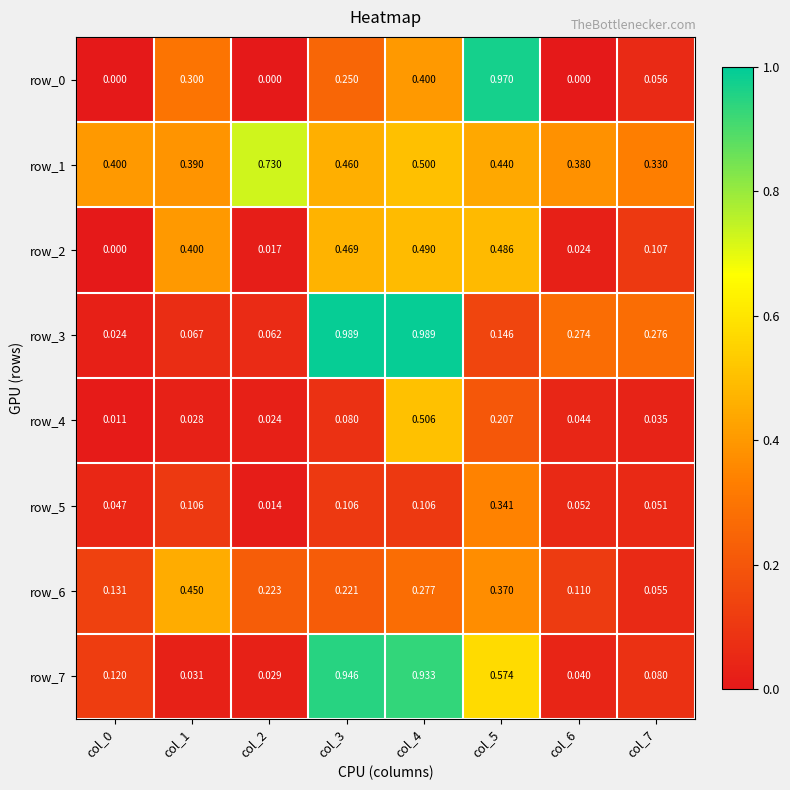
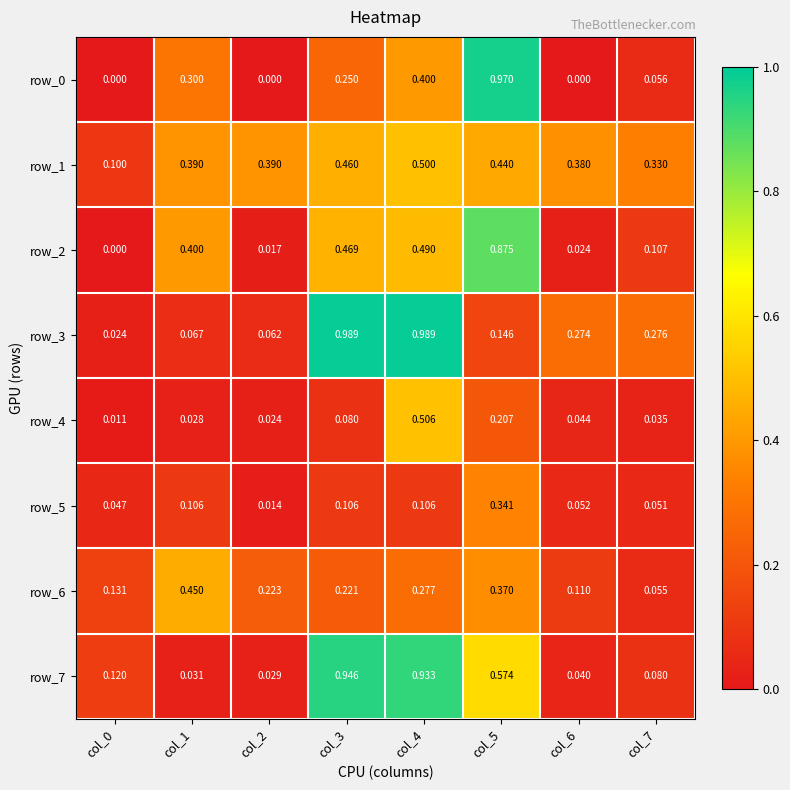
  {
    "row_0": {
      "col_0": 0.000,
      "col_1": 0.300,
      "col_2": 0.000,
      "col_3": 0.250,
      "col_4": 0.400,
      "col_5": 0.970,
      "col_6": 0.000,
      "col_7": 0.056
    },
    "row_1": {
-     "col_0": 0.400,
+     "col_0": 0.100,
      "col_1": 0.390,
-     "col_2": 0.730,
+     "col_2": 0.390,
      "col_3": 0.460,
      "col_4": 0.500,
      "col_5": 0.440,
      "col_6": 0.380,
      "col_7": 0.330
    },
    "row_2": {
      "col_0": 0.000,
      "col_1": 0.400,
      "col_2": 0.017,
      "col_3": 0.469,
      "col_4": 0.490,
-     "col_5": 0.486,
+     "col_5": 0.875,
      "col_6": 0.024,
      "col_7": 0.107
    },
    "row_3": {
      "col_0": 0.024,
      "col_1": 0.067,
      "col_2": 0.062,
      "col_3": 0.989,
      "col_4": 0.989,
      "col_5": 0.146,
      "col_6": 0.274,
      "col_7": 0.276
    },
    "row_4": {
      "col_0": 0.011,
      "col_1": 0.028,
      "col_2": 0.024,
      "col_3": 0.080,
      "col_4": 0.506,
      "col_5": 0.207,
      "col_6": 0.044,
      "col_7": 0.035
    },
    "row_5": {
      "col_0": 0.047,
      "col_1": 0.106,
      "col_2": 0.014,
      "col_3": 0.106,
      "col_4": 0.106,
      "col_5": 0.341,
      "col_6": 0.052,
      "col_7": 0.051
    },
    "row_6": {
      "col_0": 0.131,
      "col_1": 0.450,
      "col_2": 0.223,
      "col_3": 0.221,
      "col_4": 0.277,
      "col_5": 0.370,
      "col_6": 0.110,
      "col_7": 0.055
    },
    "row_7": {
      "col_0": 0.120,
      "col_1": 0.031,
      "col_2": 0.029,
      "col_3": 0.946,
      "col_4": 0.933,
      "col_5": 0.574,
      "col_6": 0.040,
      "col_7": 0.080
    }
  }
